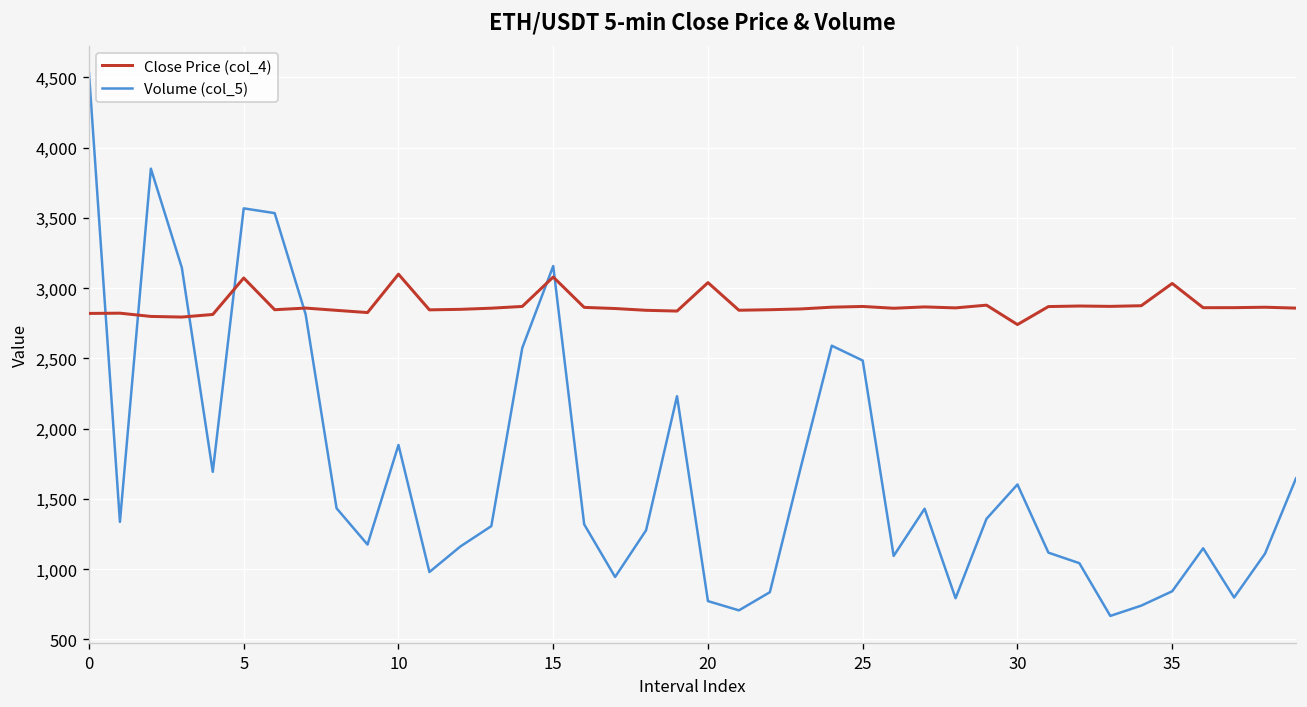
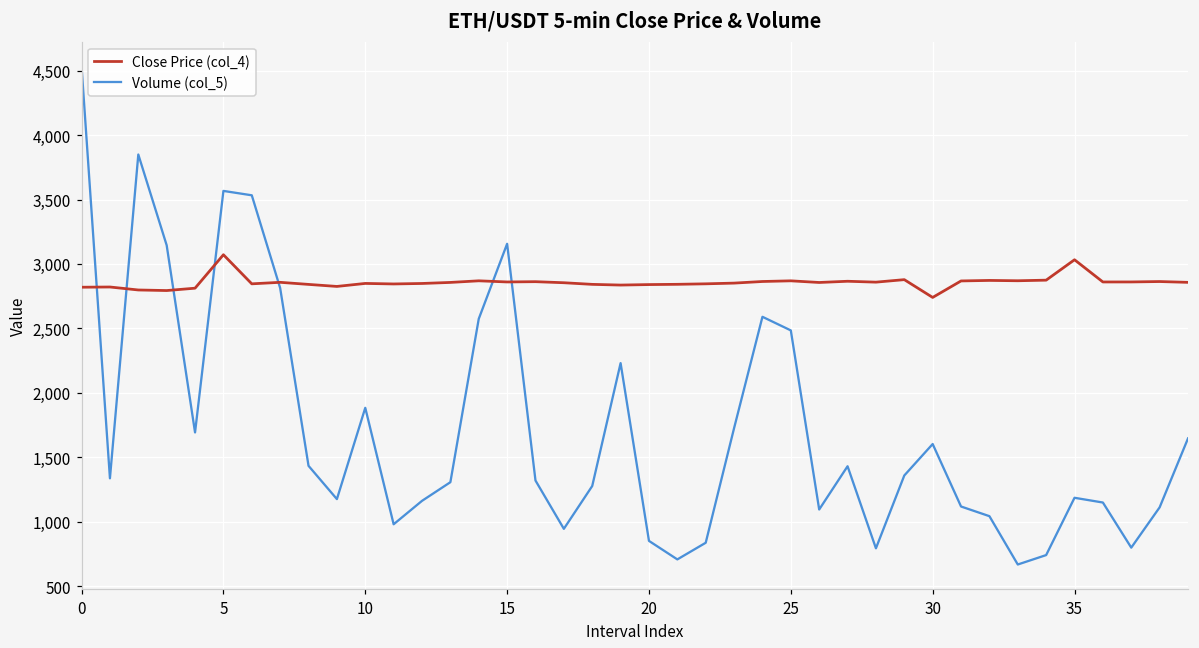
  {
    "Close Price (col_4)": {
      "0": "2,820",
      "5": "3,070",
-     "10": "3,100",
-     "15": "3,080",
-     "20": "3,040",
+     "10": "2,850",
+     "15": "2,860",
+     "20": "2,840",
      "25": "2,870",
      "30": "2,740",
      "35": "3,030"
    },
    "Volume (col_5)": {
      "0": "4,530",
      "5": "3,570",
      "10": "1,880",
      "15": "3,160",
-     "20": "770",
+     "20": "850",
      "25": "2,480",
      "30": "1,600",
-     "35": "840"
+     "35": "1,180"
    }
  }
